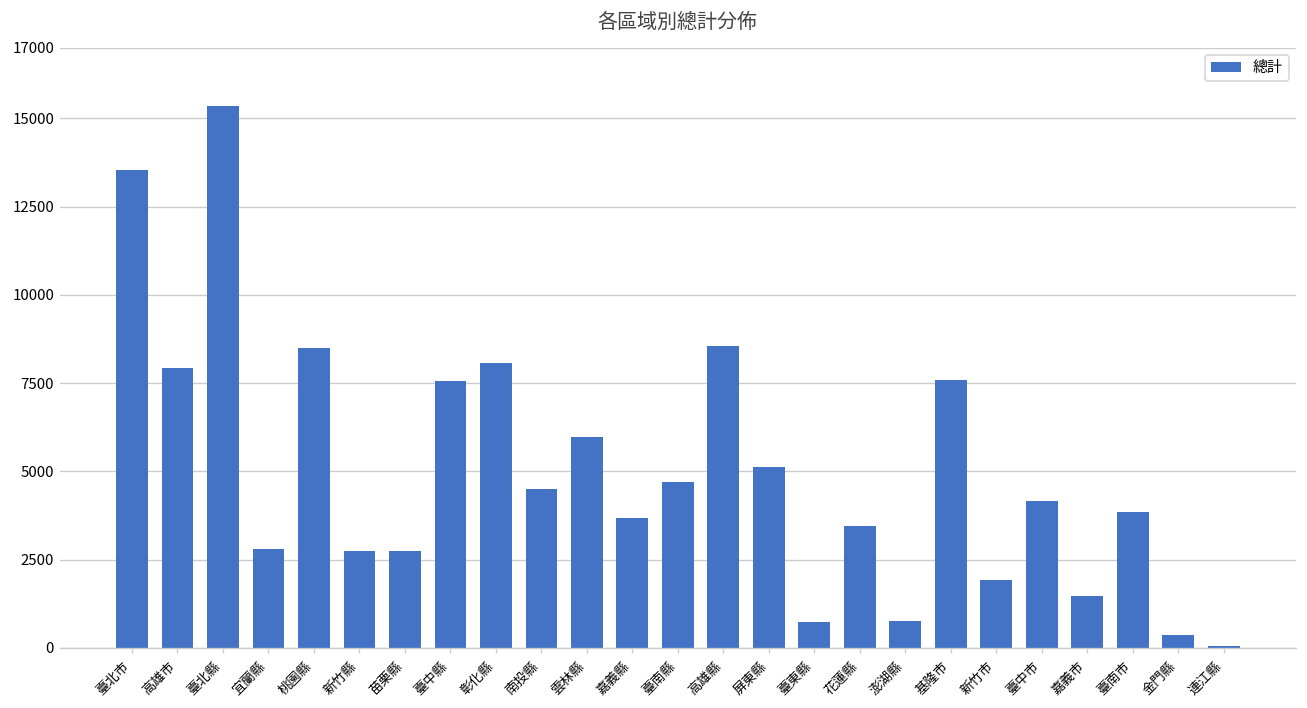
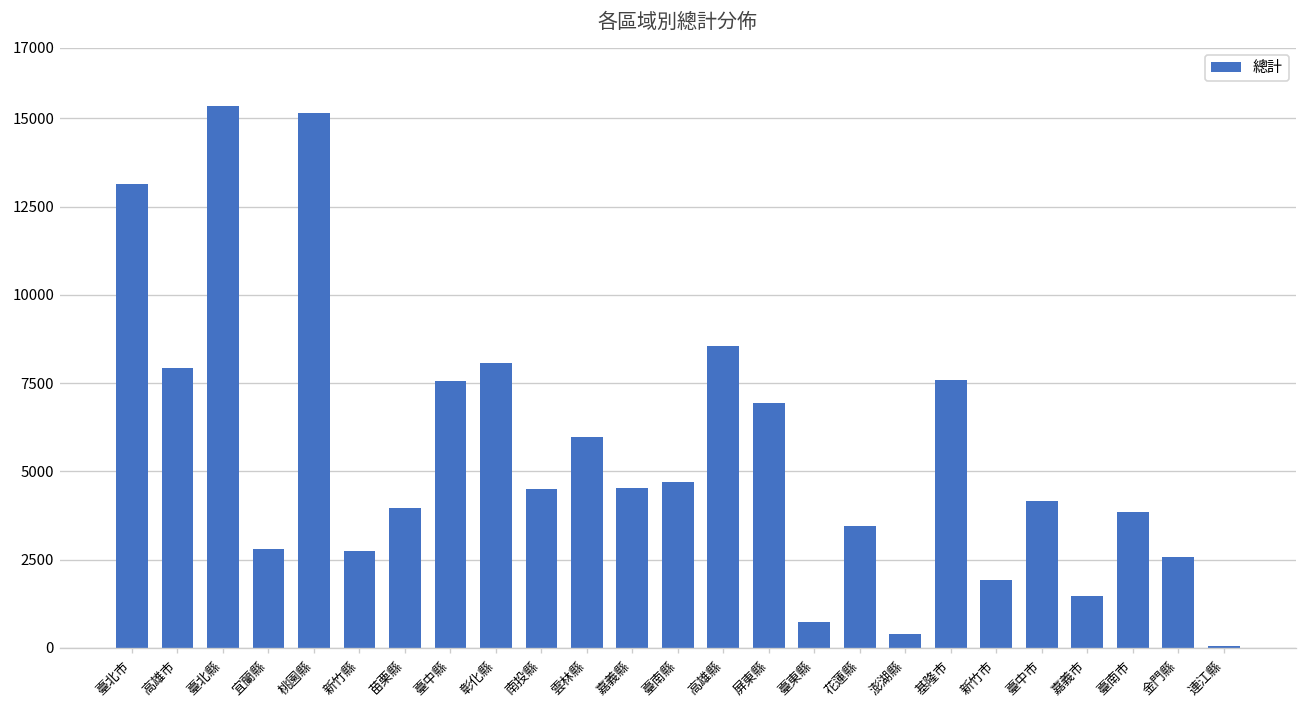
  {
-   "臺北市": 13500,
+   "臺北市": 13100,
    "高雄市": 7900,
    "臺北縣": 15300,
    "宜蘭縣": 2800,
-   "桃園縣": 8500,
+   "桃園縣": 15100,
    "新竹縣": 2700,
-   "苗栗縣": 2700,
+   "苗栗縣": 4000,
    "臺中縣": 7500,
    "彰化縣": 8100,
    "南投縣": 4500,
    "雲林縣": 6000,
-   "嘉義縣": 3700,
+   "嘉義縣": 4500,
    "臺南縣": 4700,
    "高雄縣": 8500,
-   "屏東縣": 5100,
+   "屏東縣": 7000,
    "臺東縣": 700,
    "花蓮縣": 3400,
-   "澎湖縣": 800,
+   "澎湖縣": 400,
    "基隆市": 7600,
    "新竹市": 1900,
    "臺中市": 4100,
    "嘉義市": 1500,
    "臺南市": 3900,
-   "金門縣": 400
+   "金門縣": 2600
  }
